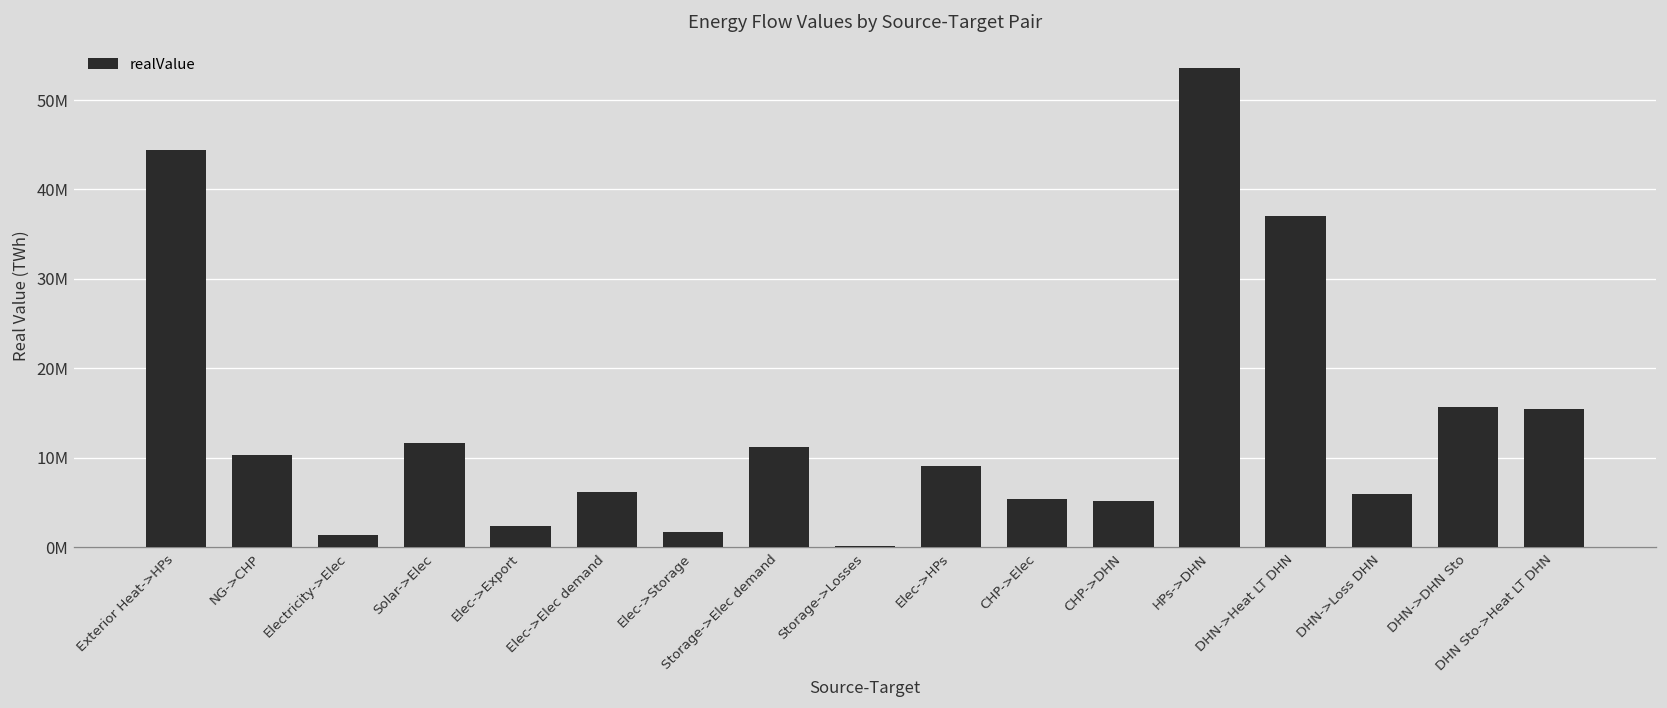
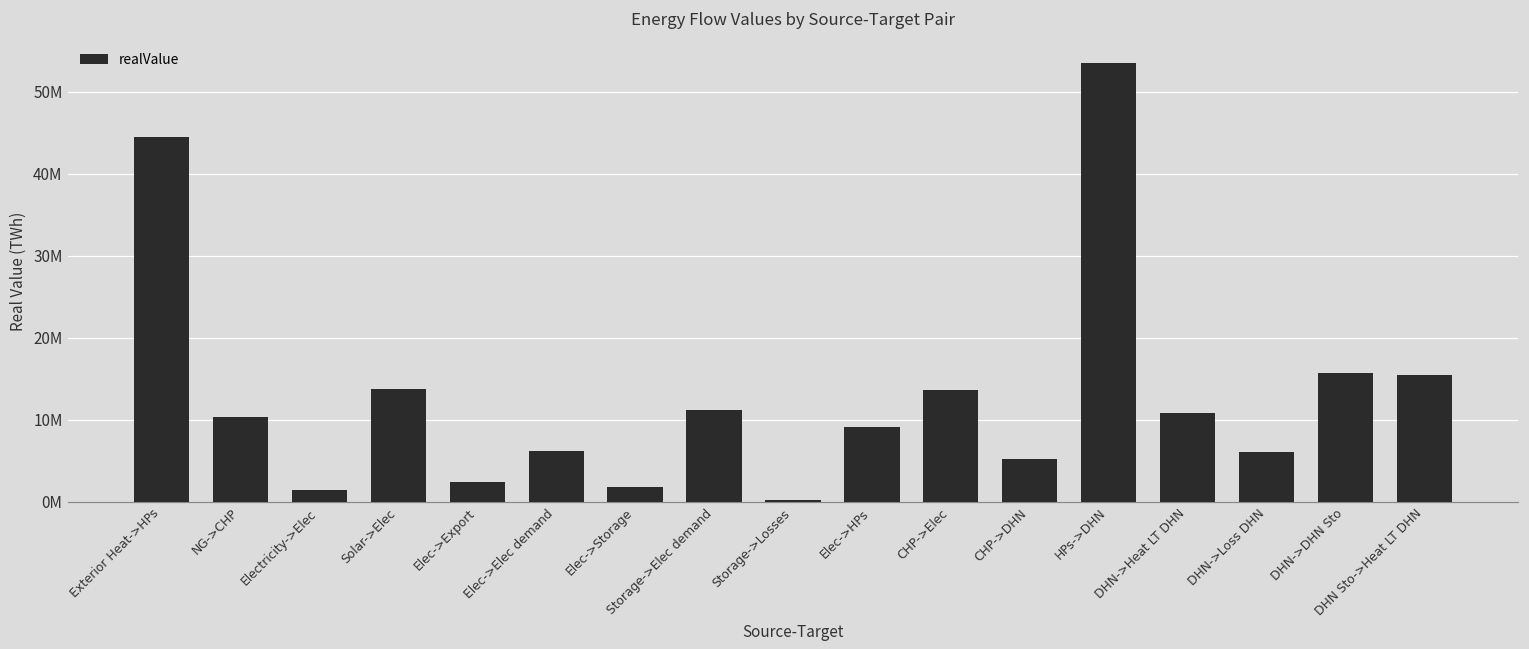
  {
    "Exterior Heat->HPs": 44000000,
    "NG->CHP": 10000000,
    "Electricity->Elec": 1000000,
-   "Solar->Elec": 12000000,
+   "Solar->Elec": 14000000,
    "Elec->Export": 2000000,
    "Elec->Elec demand": 6000000,
    "Elec->Storage": 2000000,
    "Storage->Elec demand": 11000000,
    "Elec->HPs": 9000000,
-   "CHP->Elec": 5000000,
+   "CHP->Elec": 14000000,
    "CHP->DHN": 5000000,
    "HPs->DHN": 54000000,
-   "DHN->Heat LT DHN": 37000000,
+   "DHN->Heat LT DHN": 11000000,
    "DHN->Loss DHN": 6000000,
    "DHN->DHN Sto": 16000000,
    "DHN Sto->Heat LT DHN": 15000000
  }
